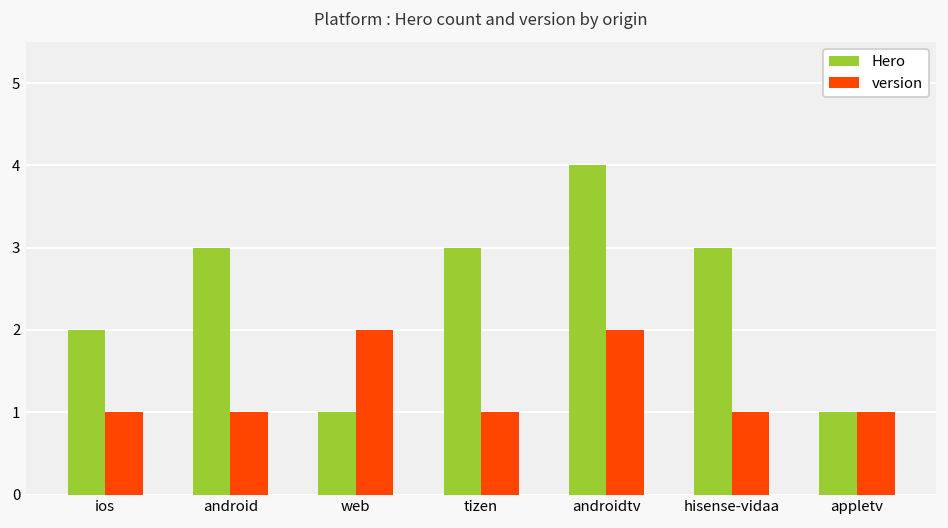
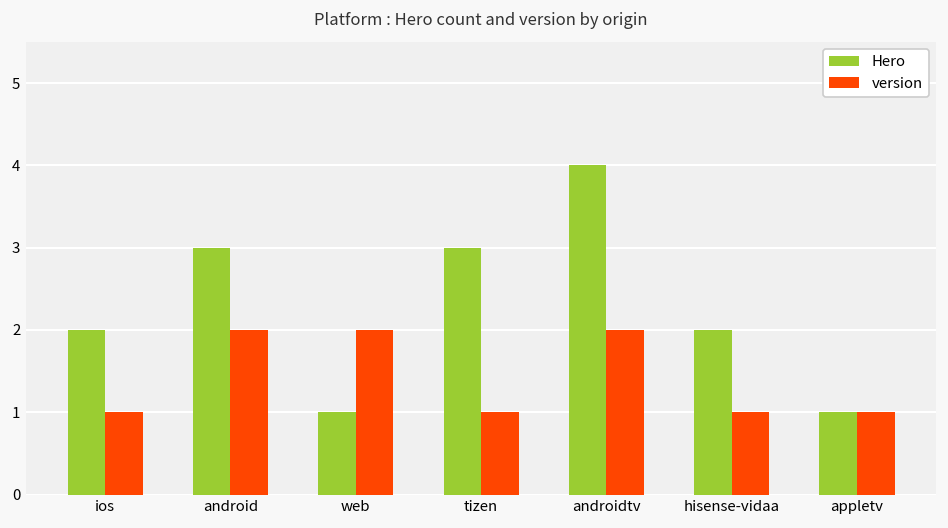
  {
    "Hero": {
      "ios": 2,
      "android": 3,
      "web": 1,
      "tizen": 3,
      "androidtv": 4,
-     "hisense-vidaa": 3,
+     "hisense-vidaa": 2,
      "appletv": 1
    },
    "version": {
      "ios": 1,
-     "android": 1,
+     "android": 2,
      "web": 2,
      "tizen": 1,
      "androidtv": 2,
      "hisense-vidaa": 1,
      "appletv": 1
    }
  }
